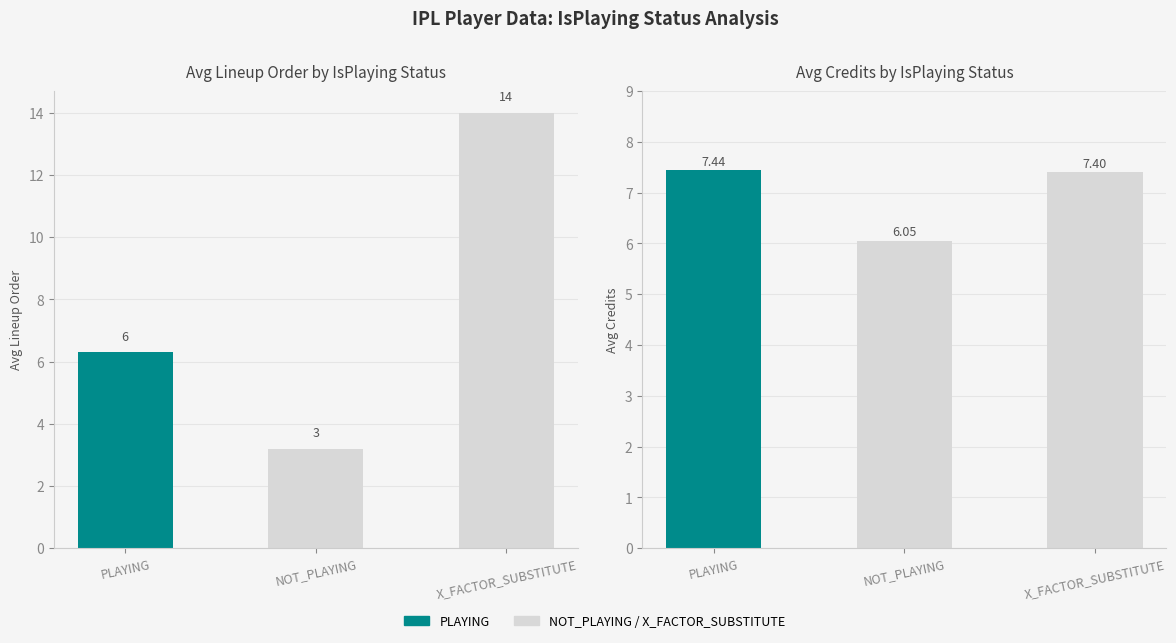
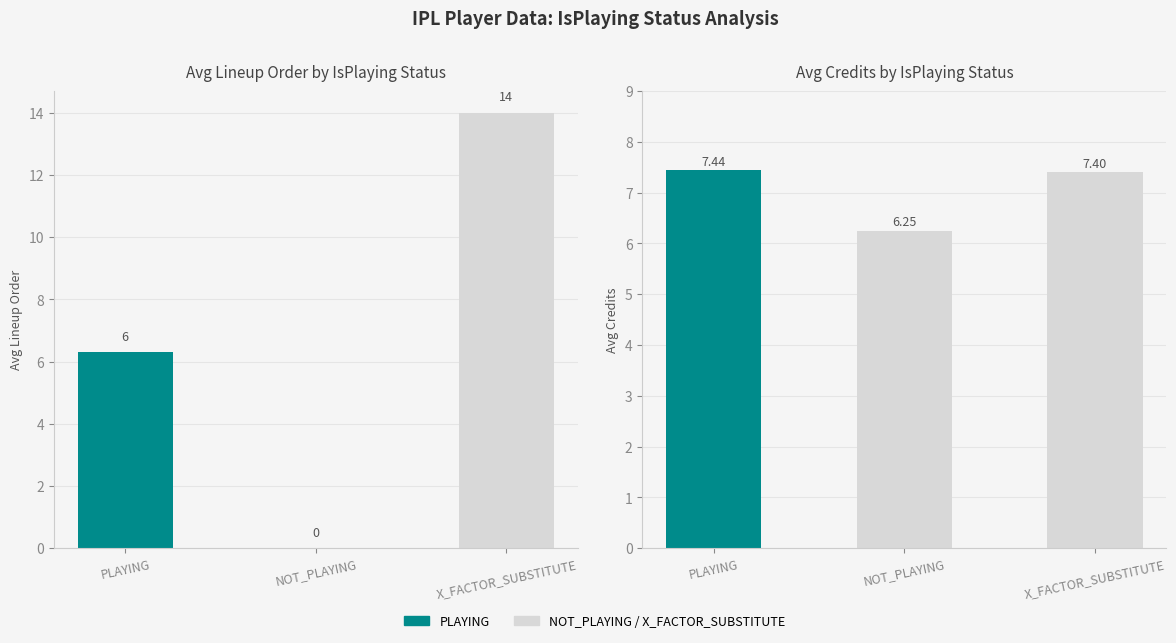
  {
    "Avg Lineup Order by IsPlaying Status": {
      "PLAYING": 6,
-     "NOT_PLAYING": 3,
+     "NOT_PLAYING": 0,
      "X_FACTOR_SUBSTITUTE": 14
    },
    "Avg Credits by IsPlaying Status": {
      "PLAYING": 7.44,
-     "NOT_PLAYING": 6.05,
+     "NOT_PLAYING": 6.25,
      "X_FACTOR_SUBSTITUTE": 7.40
    }
  }
